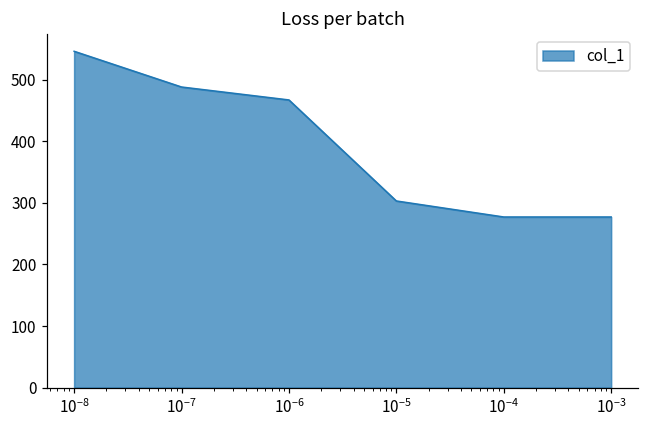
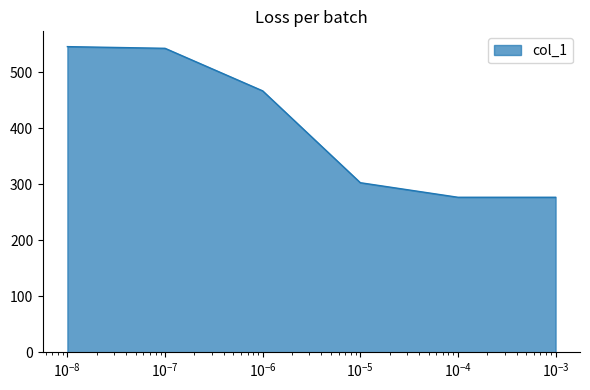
  {
    "10^-8": 550,
-   "10^-7": 490,
+   "10^-7": 540,
    "10^-6": 470,
    "10^-5": 300,
    "10^-4": 280,
    "10^-3": 280
  }
